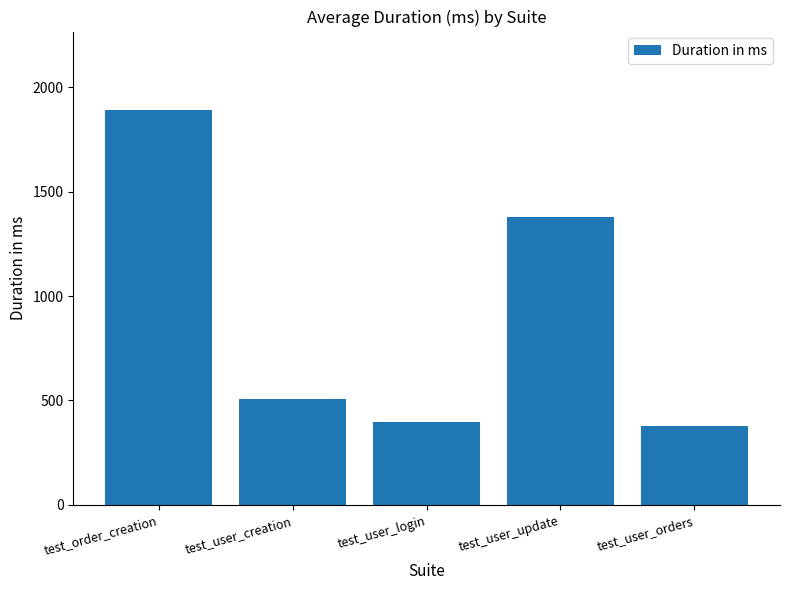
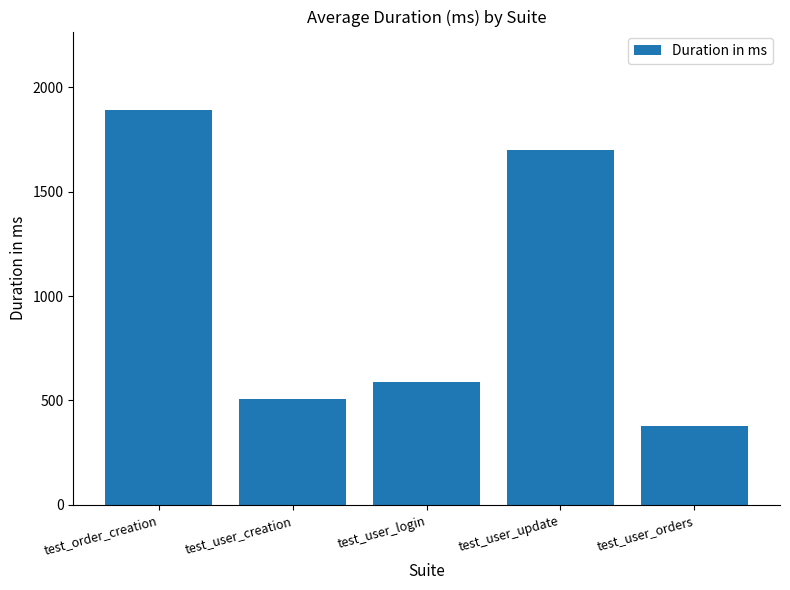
  {
    "test_order_creation": 1890,
    "test_user_creation": 510,
-   "test_user_login": 400,
-   "test_user_update": 1380,
+   "test_user_login": 590,
+   "test_user_update": 1700,
    "test_user_orders": 380
  }
